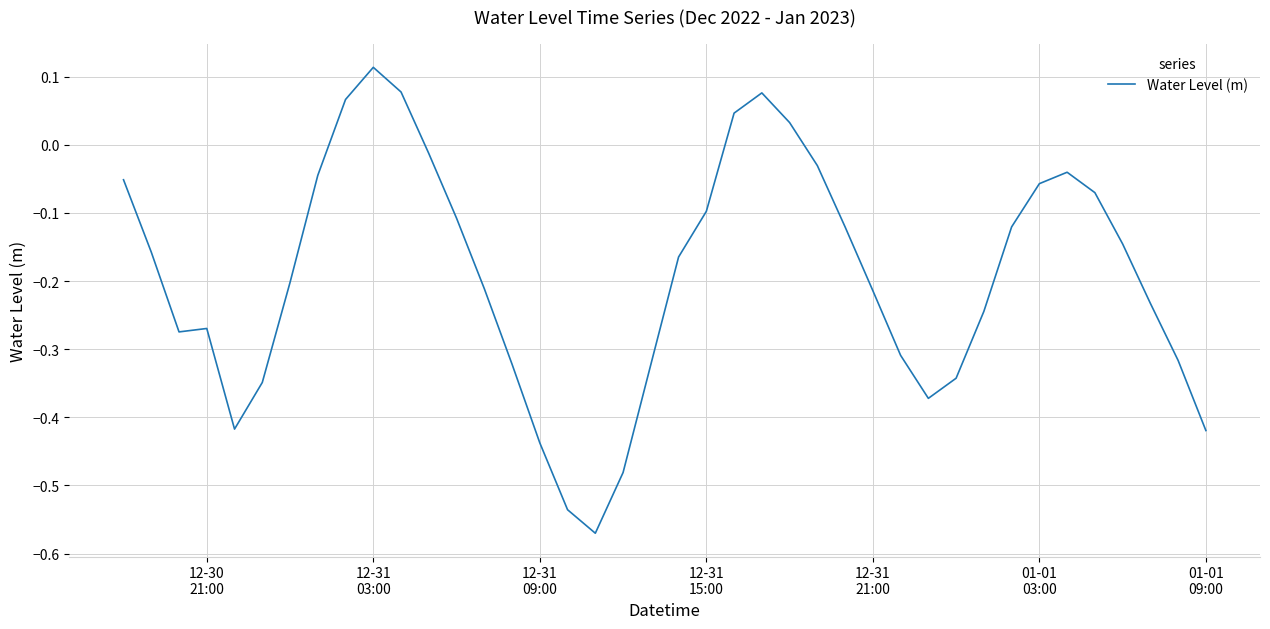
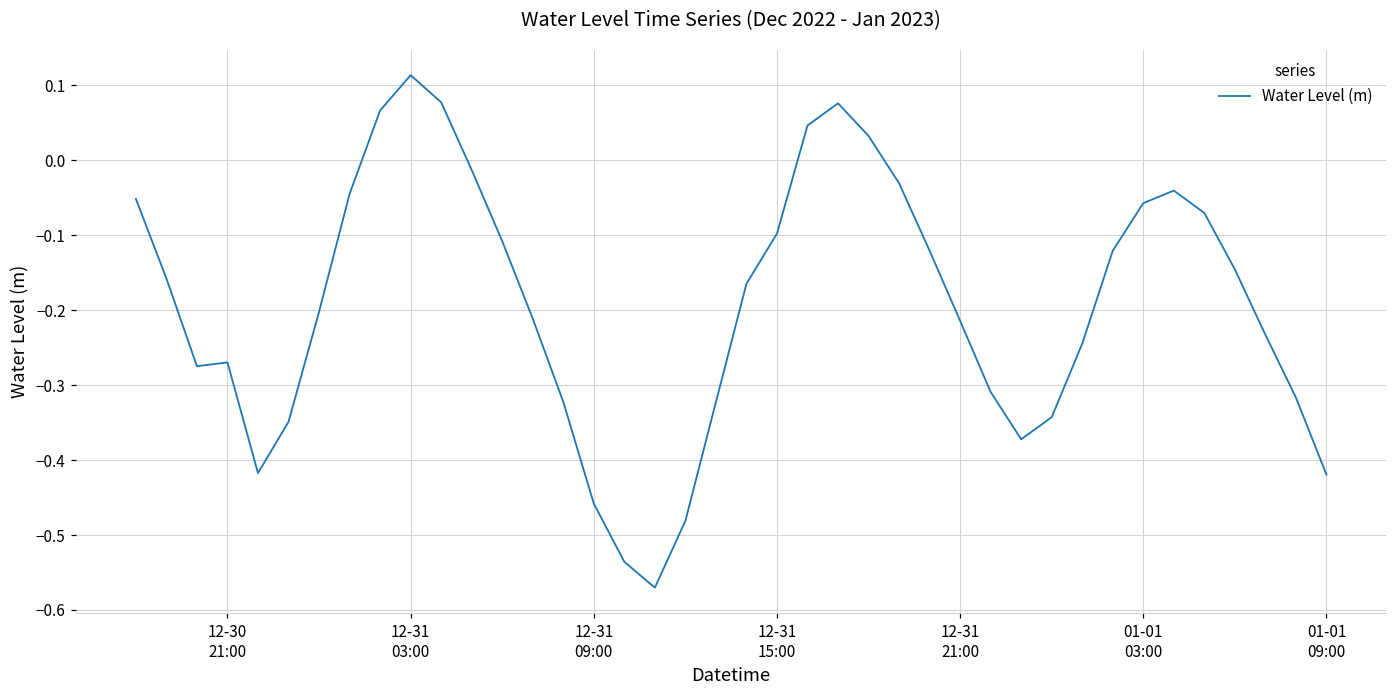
  {
    "12-30 21:00": -0.27,
    "12-31 03:00": 0.11,
-   "12-31 09:00": -0.44,
+   "12-31 09:00": -0.46,
    "12-31 15:00": -0.10,
    "12-31 21:00": -0.21,
    "01-01 03:00": -0.06,
    "01-01 09:00": -0.42
  }
